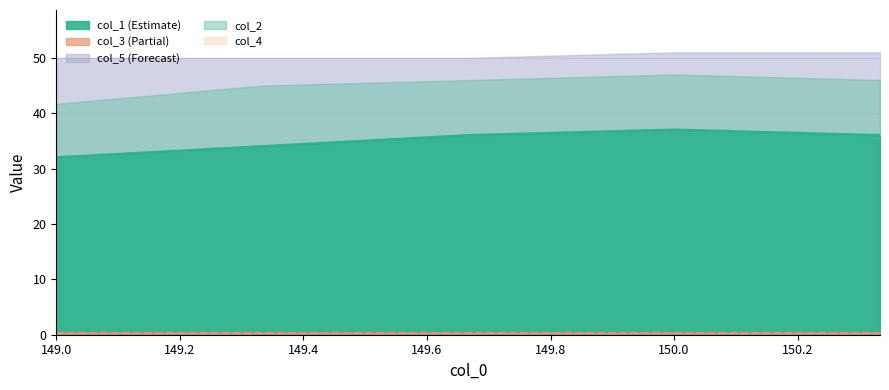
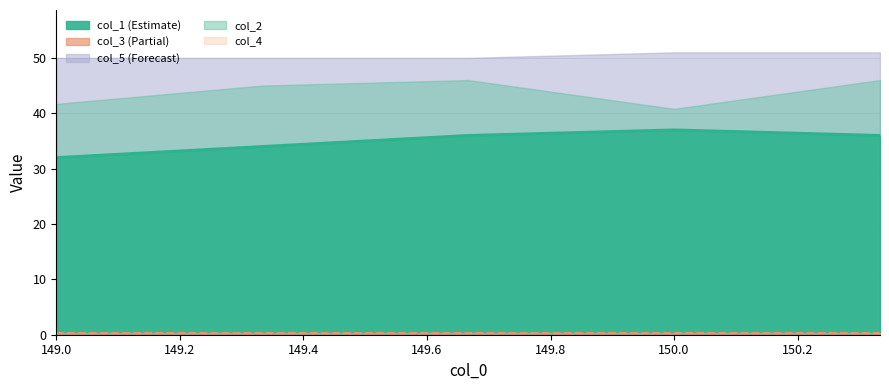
  {
    "col_2": {
      "149.0": 42,
-     "150.0": 47
+     "150.0": 41
    },
    "col_4": {
      "149.0": 1,
      "150.0": 1
    }
  }
